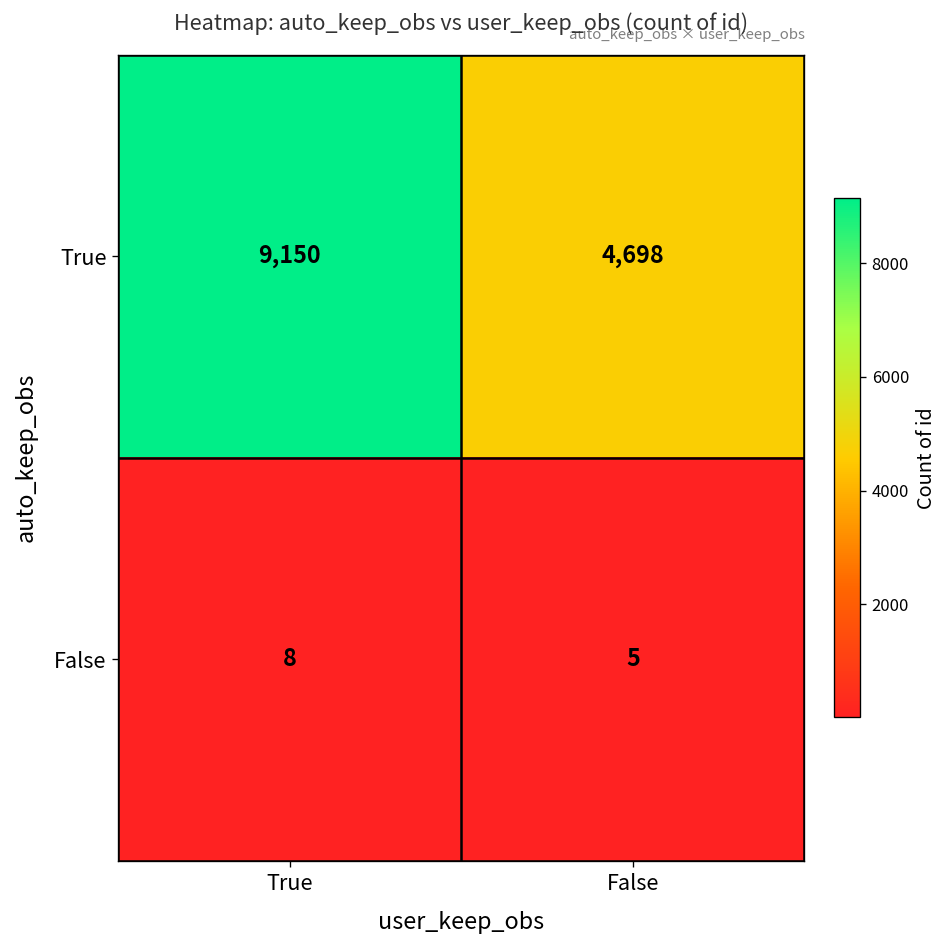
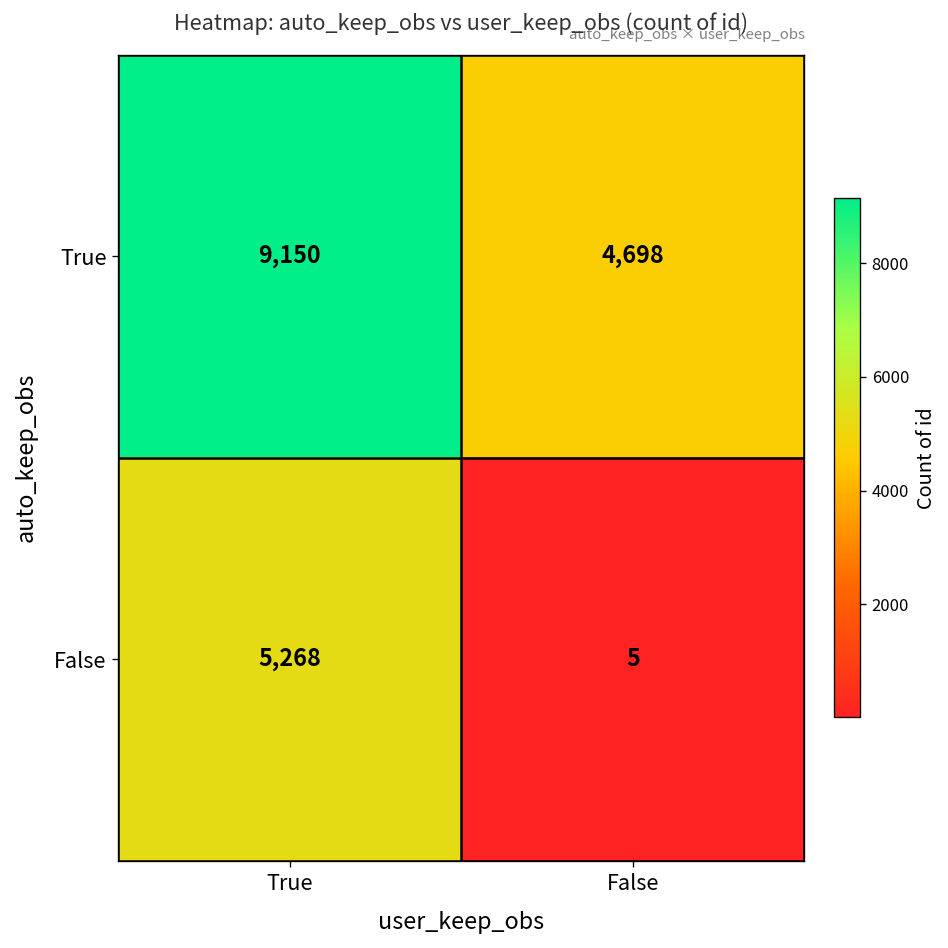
  {
    "True": {
      "True": "9,150",
      "False": "4,698"
    },
    "False": {
-     "True": "8",
+     "True": "5,268",
      "False": "5"
    }
  }
